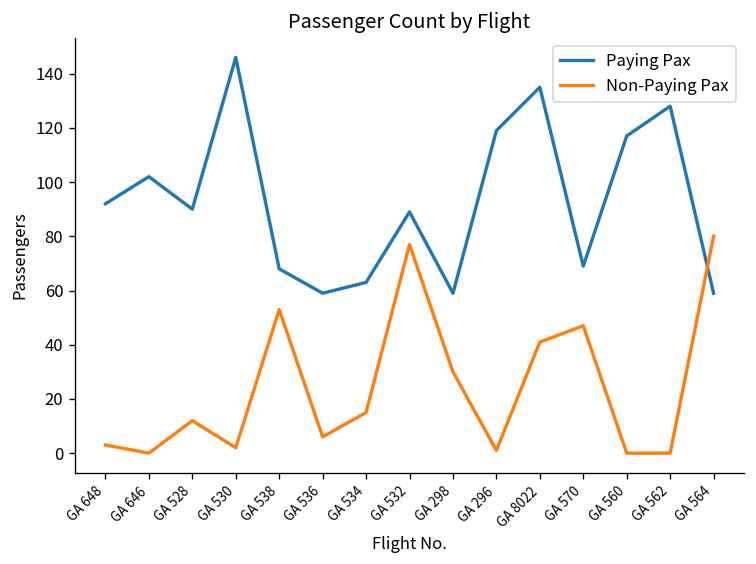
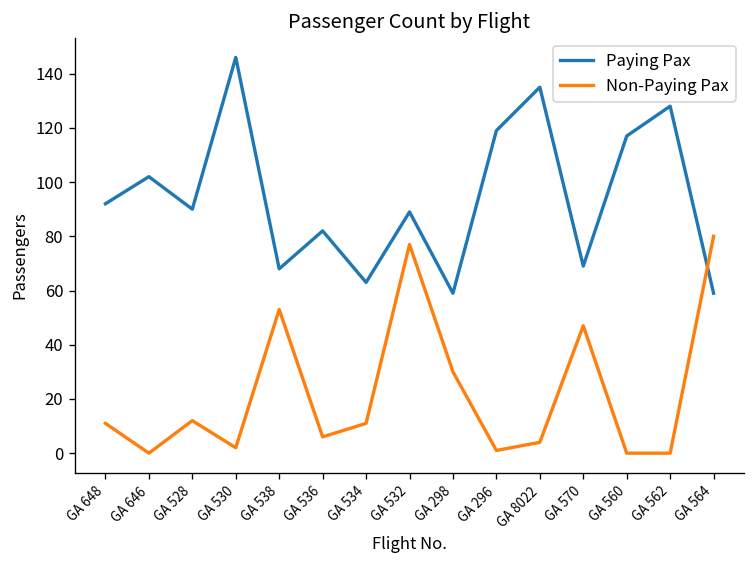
  {
    "Paying Pax": {
      "GA 648": 92,
      "GA 646": 102,
      "GA 528": 90,
      "GA 530": 146,
      "GA 538": 68,
-     "GA 536": 59,
+     "GA 536": 82,
      "GA 534": 63,
      "GA 532": 89,
      "GA 298": 59,
      "GA 296": 119,
      "GA 8022": 135,
      "GA 570": 69,
      "GA 560": 117,
      "GA 562": 128,
      "GA 564": 59
    },
    "Non-Paying Pax": {
-     "GA 648": 3,
+     "GA 648": 11,
      "GA 646": 0,
      "GA 528": 12,
      "GA 530": 2,
      "GA 538": 53,
      "GA 536": 6,
-     "GA 534": 15,
+     "GA 534": 11,
      "GA 532": 77,
      "GA 298": 30,
      "GA 296": 1,
-     "GA 8022": 41,
+     "GA 8022": 4,
      "GA 570": 47,
      "GA 560": 0,
      "GA 562": 0,
      "GA 564": 80
    }
  }
